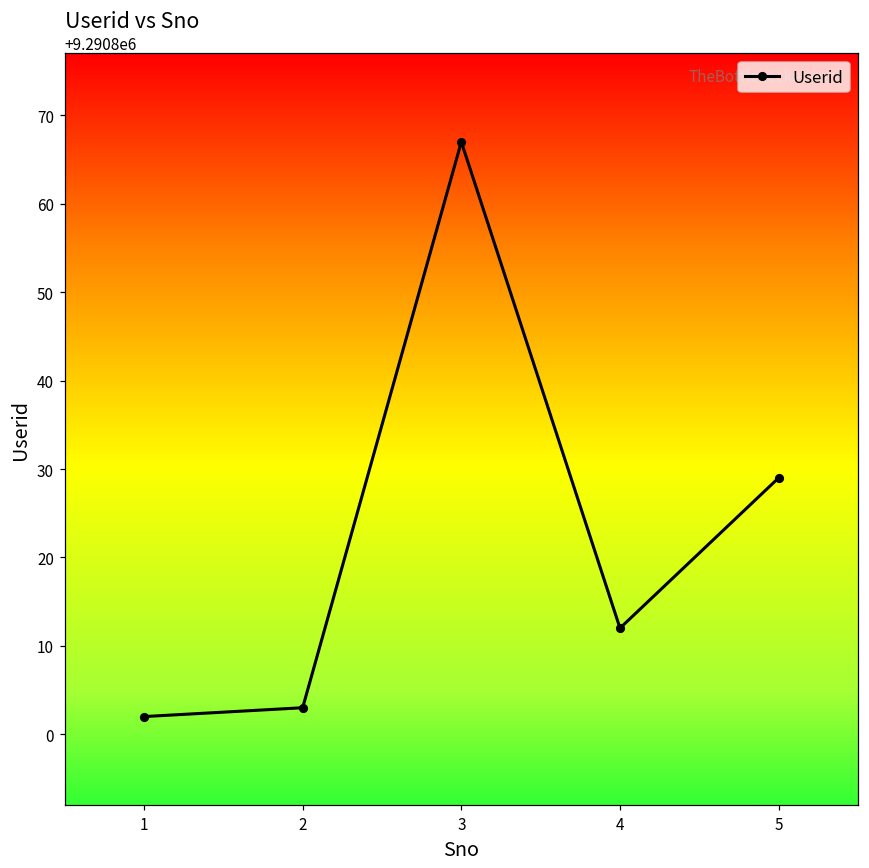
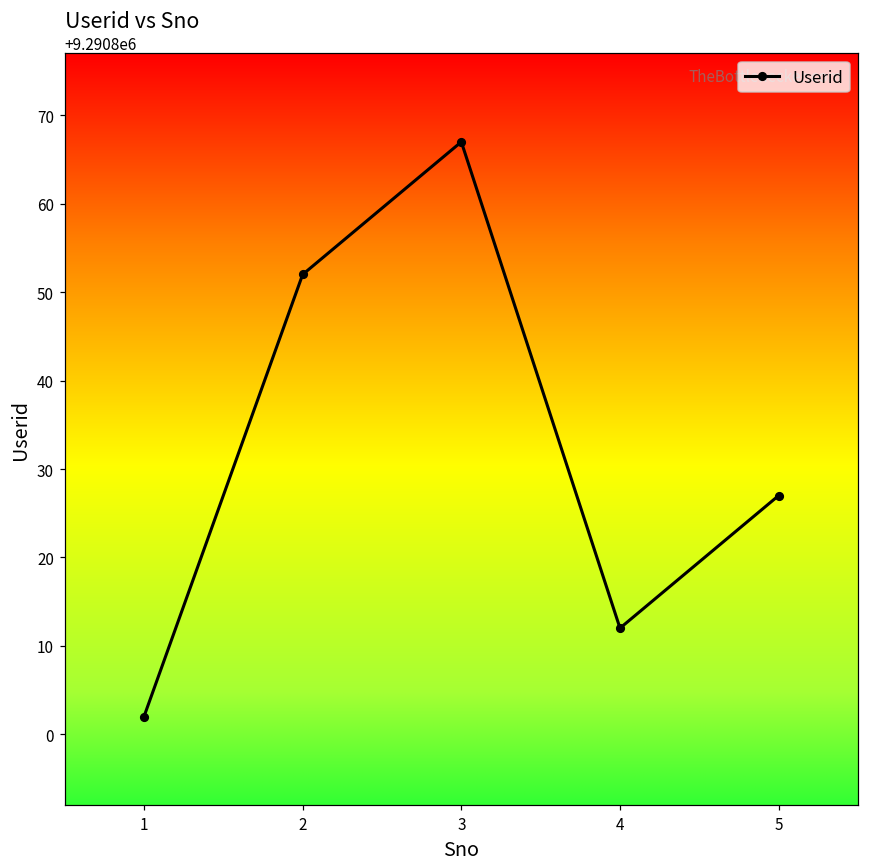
  {
    "1": 9290802,
-   "2": 9290803,
+   "2": 9290852,
    "3": 9290867,
    "4": 9290812,
-   "5": 9290829
+   "5": 9290827
  }
